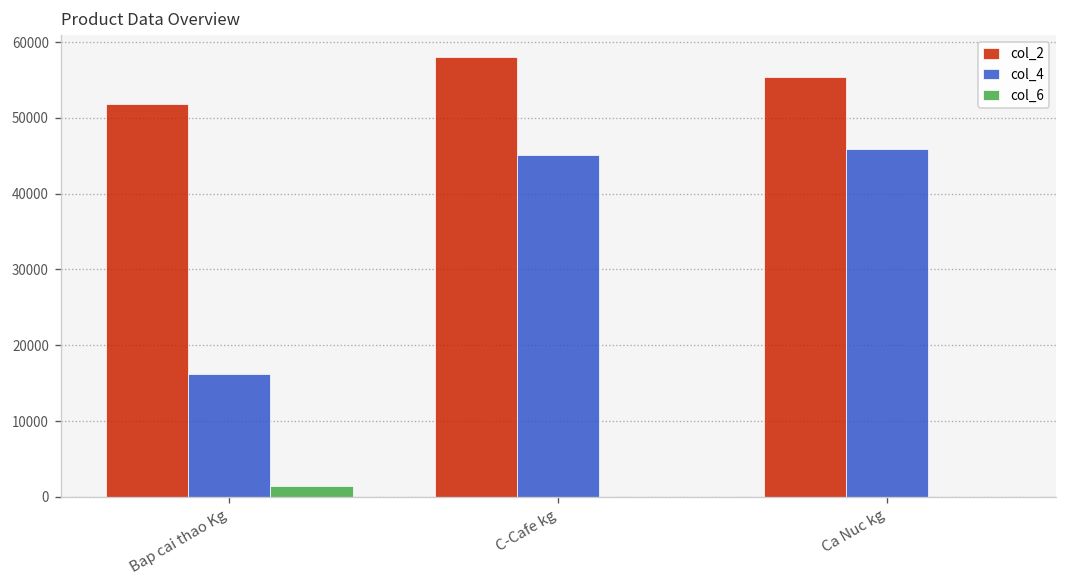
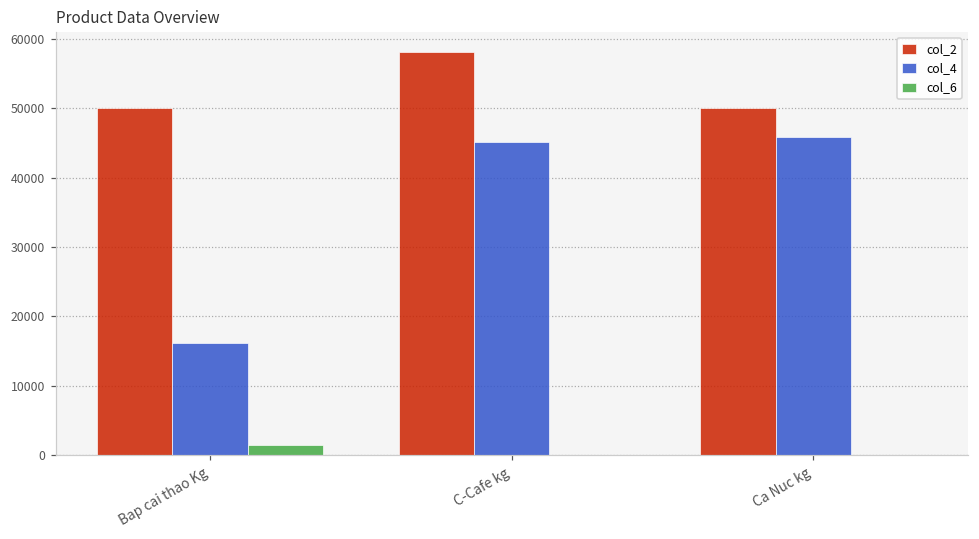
  {
    "col_2": {
-     "Bap cai thao Kg": 52000,
+     "Bap cai thao Kg": 50000,
      "C-Cafe kg": 58000,
-     "Ca Nuc kg": 55000
+     "Ca Nuc kg": 50000
    },
    "col_4": {
      "Bap cai thao Kg": 16000,
      "C-Cafe kg": 45000,
      "Ca Nuc kg": 46000
    },
    "col_6": {
      "Bap cai thao Kg": 1000,
      "C-Cafe kg": 0,
      "Ca Nuc kg": 0
    }
  }
